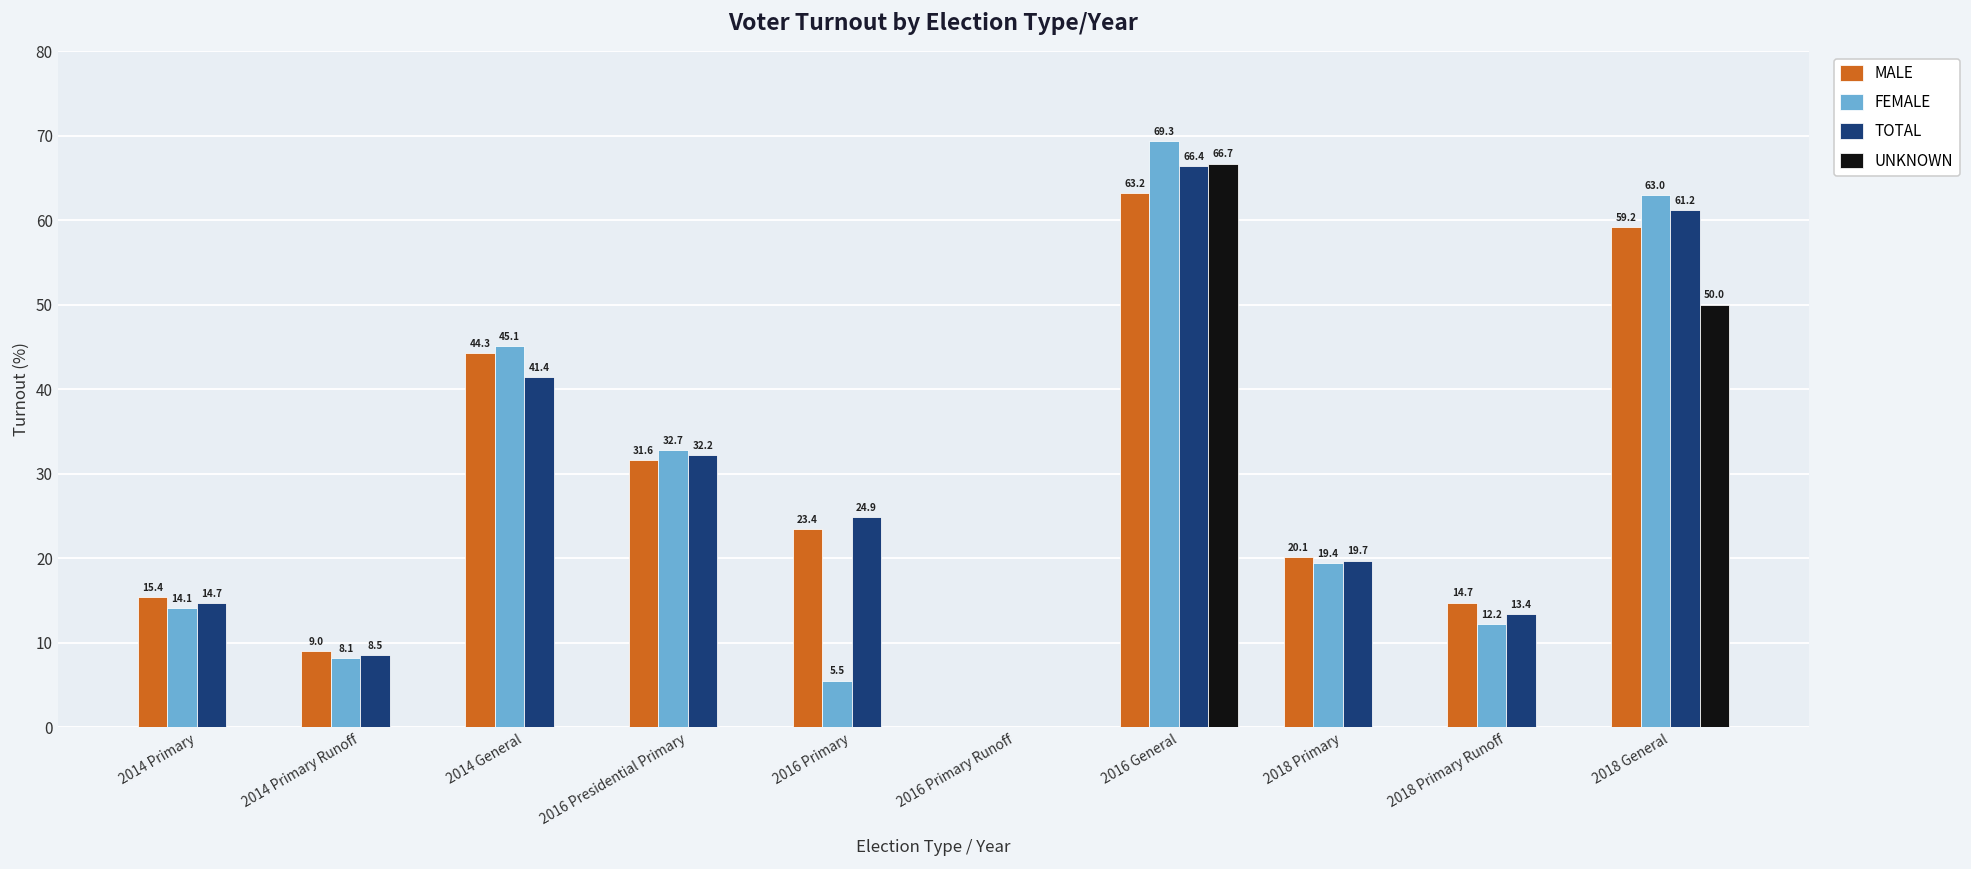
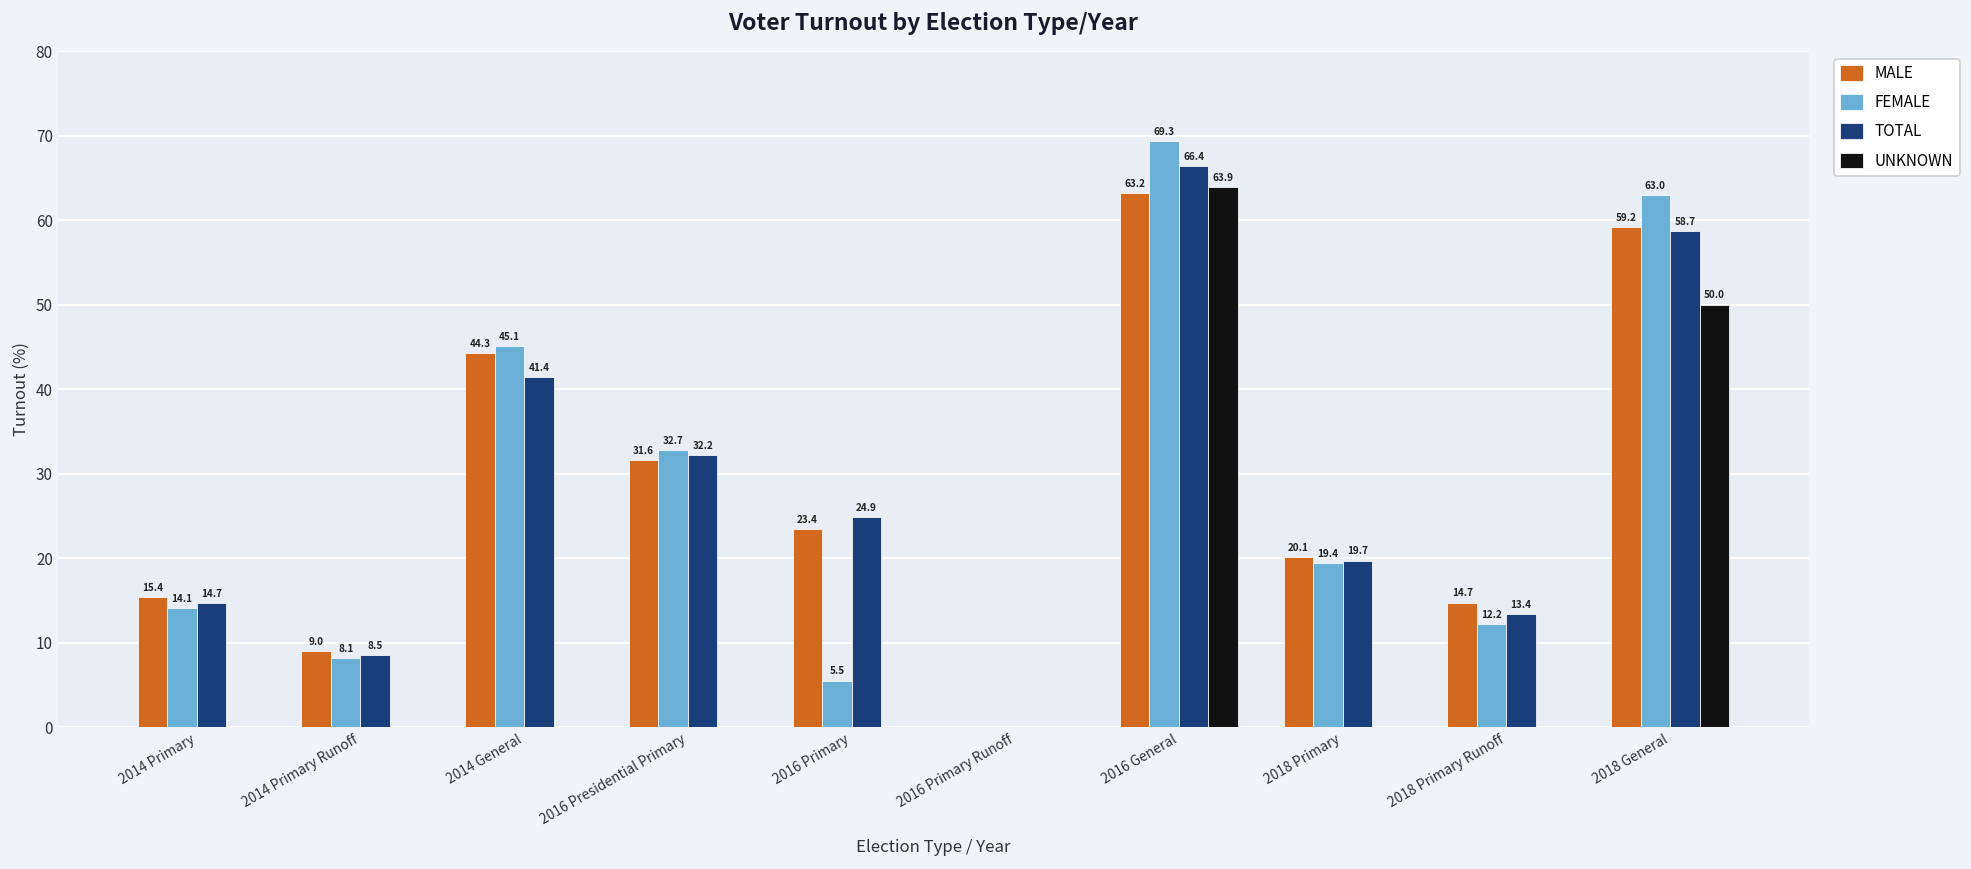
  {
    "MALE": {
      "2014 Primary": 15.4,
      "2014 Primary Runoff": 9.0,
      "2014 General": 44.3,
      "2016 Presidential Primary": 31.6,
      "2016 Primary": 23.4,
      "2016 General": 63.2,
      "2018 Primary": 20.1,
      "2018 Primary Runoff": 14.7,
      "2018 General": 59.2
    },
    "FEMALE": {
      "2014 Primary": 14.1,
      "2014 Primary Runoff": 8.1,
      "2014 General": 45.1,
      "2016 Presidential Primary": 32.7,
      "2016 Primary": 5.5,
      "2016 General": 69.3,
      "2018 Primary": 19.4,
      "2018 Primary Runoff": 12.2,
      "2018 General": 63.0
    },
    "TOTAL": {
      "2014 Primary": 14.7,
      "2014 Primary Runoff": 8.5,
      "2014 General": 41.4,
      "2016 Presidential Primary": 32.2,
      "2016 Primary": 24.9,
      "2016 General": 66.4,
      "2018 Primary": 19.7,
      "2018 Primary Runoff": 13.4,
-     "2018 General": 61.2
+     "2018 General": 58.7
    },
    "UNKNOWN": {
-     "2016 General": 66.7,
+     "2016 General": 63.9,
      "2018 General": 50.0
    }
  }
